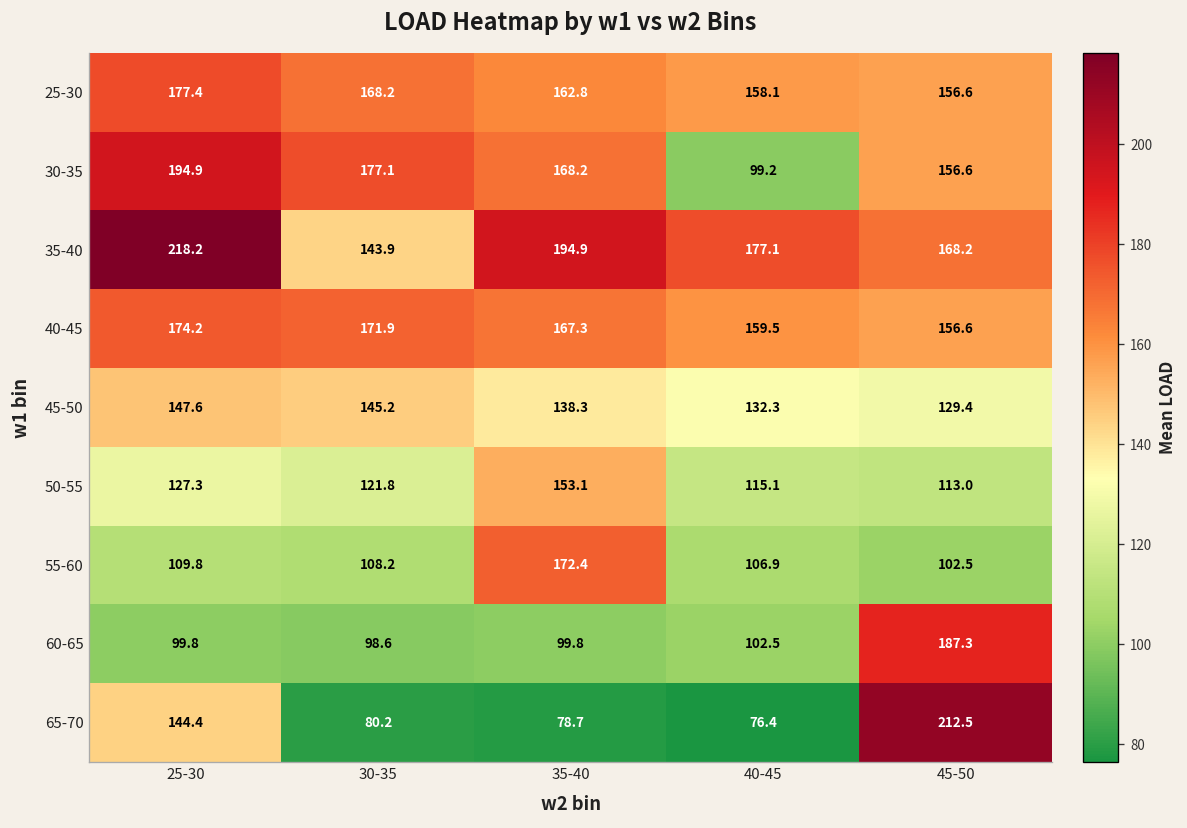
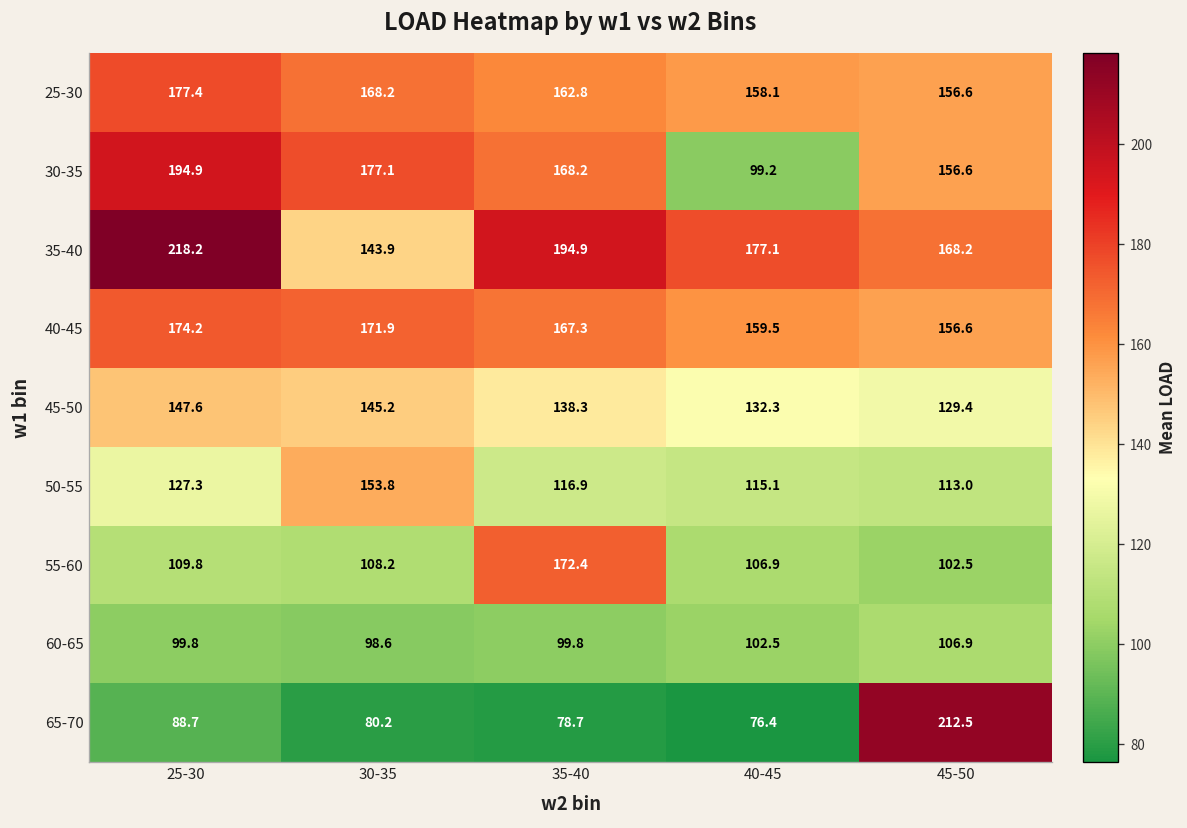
  {
    "25-30": {
      "25-30": 177.4,
      "30-35": 168.2,
      "35-40": 162.8,
      "40-45": 158.1,
      "45-50": 156.6
    },
    "30-35": {
      "25-30": 194.9,
      "30-35": 177.1,
      "35-40": 168.2,
      "40-45": 99.2,
      "45-50": 156.6
    },
    "35-40": {
      "25-30": 218.2,
      "30-35": 143.9,
      "35-40": 194.9,
      "40-45": 177.1,
      "45-50": 168.2
    },
    "40-45": {
      "25-30": 174.2,
      "30-35": 171.9,
      "35-40": 167.3,
      "40-45": 159.5,
      "45-50": 156.6
    },
    "45-50": {
      "25-30": 147.6,
      "30-35": 145.2,
      "35-40": 138.3,
      "40-45": 132.3,
      "45-50": 129.4
    },
    "50-55": {
      "25-30": 127.3,
-     "30-35": 121.8,
-     "35-40": 153.1,
+     "30-35": 153.8,
+     "35-40": 116.9,
      "40-45": 115.1,
      "45-50": 113.0
    },
    "55-60": {
      "25-30": 109.8,
      "30-35": 108.2,
      "35-40": 172.4,
      "40-45": 106.9,
      "45-50": 102.5
    },
    "60-65": {
      "25-30": 99.8,
      "30-35": 98.6,
      "35-40": 99.8,
      "40-45": 102.5,
-     "45-50": 187.3
+     "45-50": 106.9
    },
    "65-70": {
-     "25-30": 144.4,
+     "25-30": 88.7,
      "30-35": 80.2,
      "35-40": 78.7,
      "40-45": 76.4,
      "45-50": 212.5
    }
  }
